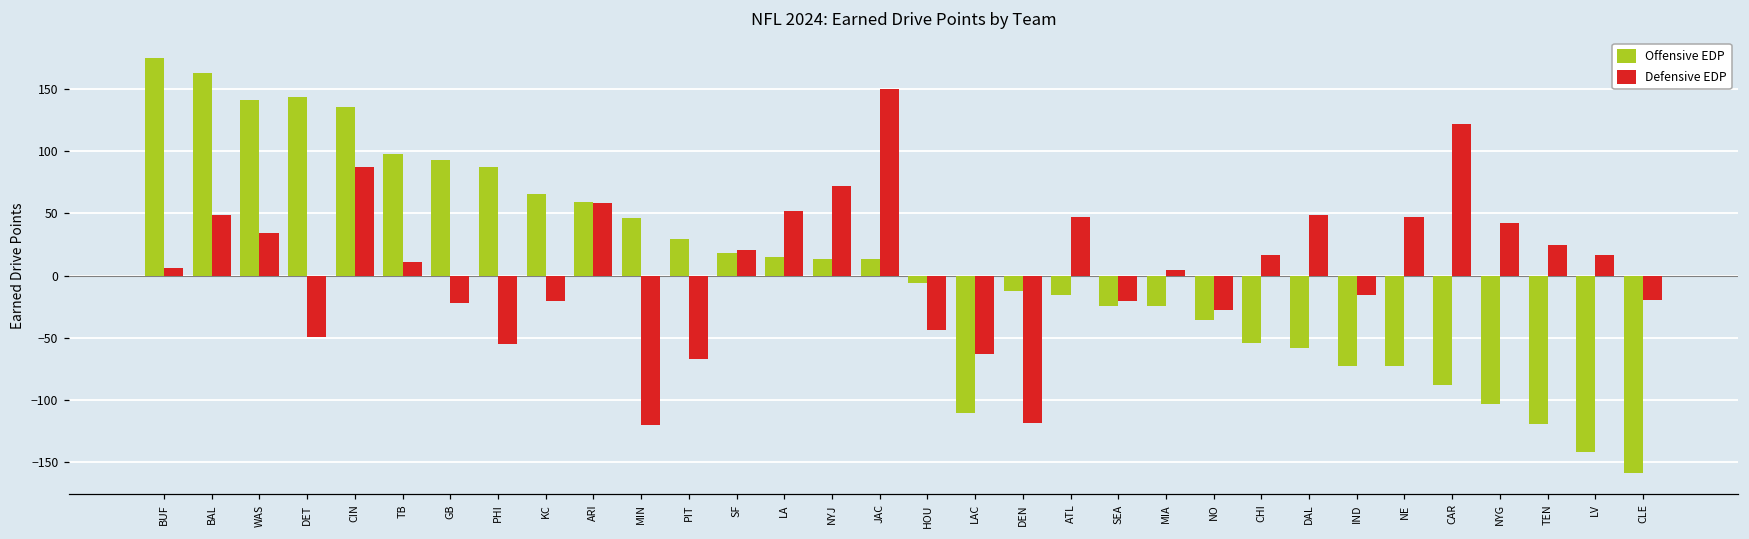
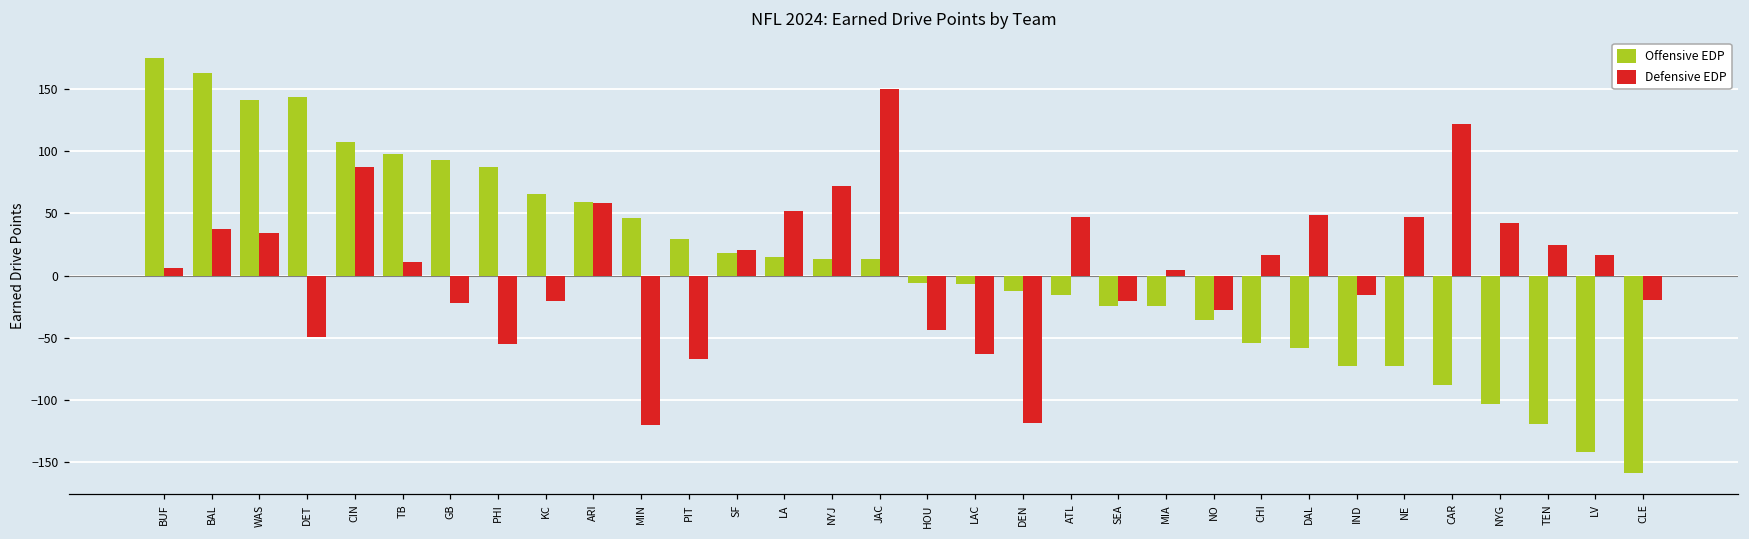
  {
    "Offensive EDP": {
      "BUF": 174,
      "BAL": 163,
      "WAS": 141,
      "DET": 144,
-     "CIN": 135,
+     "CIN": 107,
      "TB": 97,
      "GB": 93,
      "PHI": 87,
      "KC": 65,
      "ARI": 59,
      "MIN": 46,
      "PIT": 29,
      "SF": 18,
      "LA": 15,
      "NYJ": 13,
      "JAC": 13,
      "HOU": -6,
-     "LAC": -110,
+     "LAC": -7,
      "DEN": -12,
      "ATL": -16,
      "SEA": -24,
      "MIA": -25,
      "NO": -35,
      "CHI": -54,
      "DAL": -58,
      "IND": -72,
      "NE": -73,
      "CAR": -88,
      "NYG": -103,
      "TEN": -119,
      "LV": -142,
      "CLE": -158
    },
    "Defensive EDP": {
      "BUF": 6,
-     "BAL": 49,
+     "BAL": 38,
      "WAS": 34,
      "DET": -49,
      "CIN": 87,
      "TB": 11,
      "GB": -22,
      "PHI": -55,
      "KC": -20,
      "ARI": 58,
      "MIN": -120,
      "PIT": -67,
      "SF": 21,
      "LA": 52,
      "NYJ": 72,
      "JAC": 150,
      "HOU": -44,
      "LAC": -63,
      "DEN": -119,
      "ATL": 47,
      "SEA": -20,
      "MIA": 4,
      "NO": -27,
      "CHI": 16,
      "DAL": 49,
      "IND": -16,
      "NE": 47,
      "CAR": 122,
      "NYG": 42,
      "TEN": 24,
      "LV": 17,
      "CLE": -20
    }
  }
